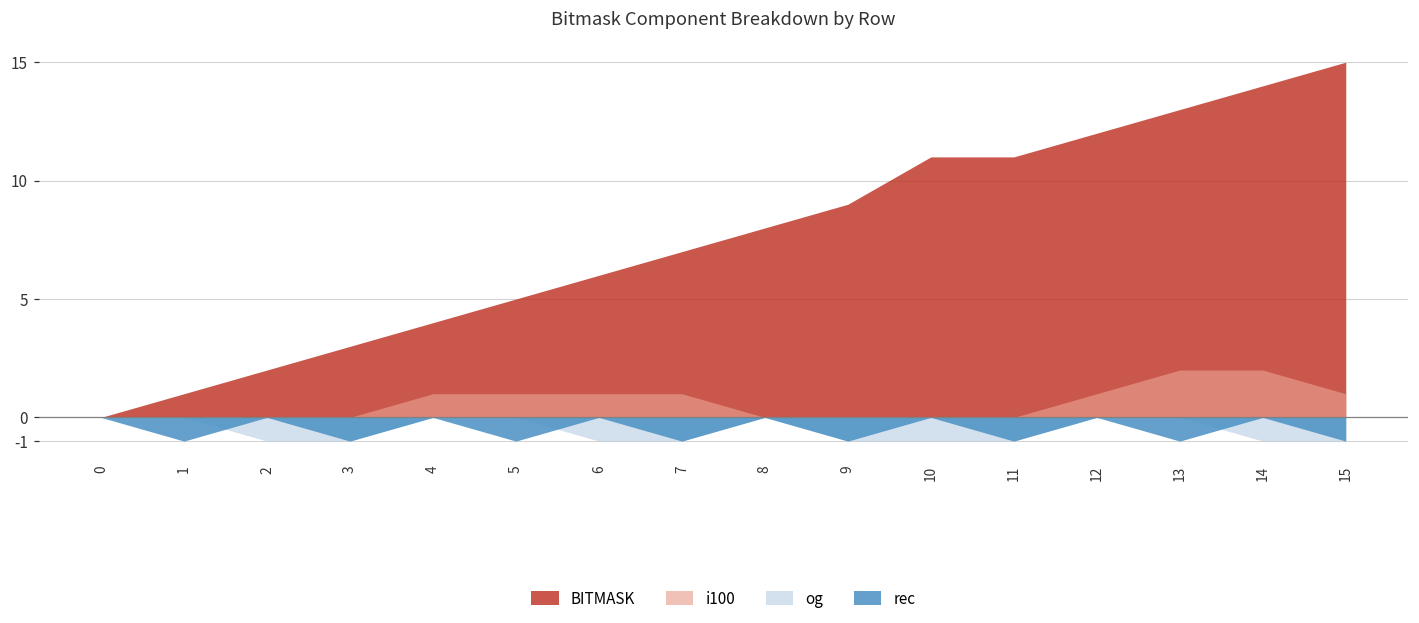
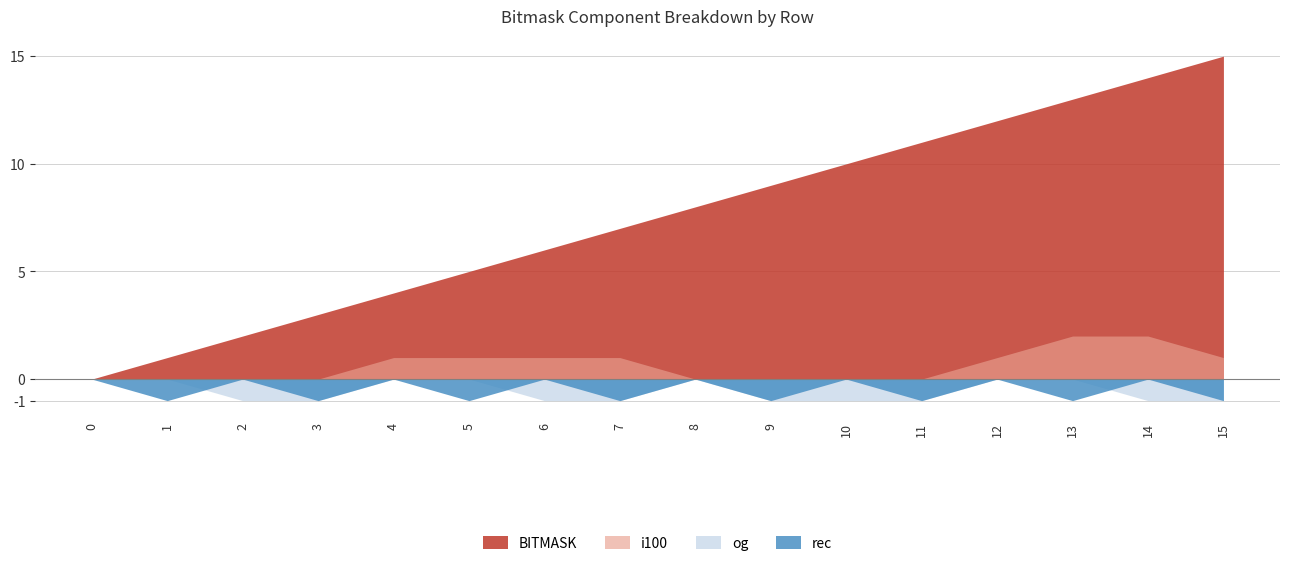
  {
    "BITMASK": {
      "1": 1,
      "2": 2,
      "3": 3,
      "4": 4,
      "5": 5,
      "6": 6,
      "7": 7,
      "8": 8,
      "9": 9,
-     "10": 11,
+     "10": 10,
      "11": 11,
      "12": 12,
      "13": 13,
      "14": 14,
      "15": 15
    },
    "i100": {
      "4": 1,
      "5": 1,
      "6": 1,
      "7": 1,
      "12": 1,
      "13": 2,
      "14": 2,
      "15": 1
    }
  }
